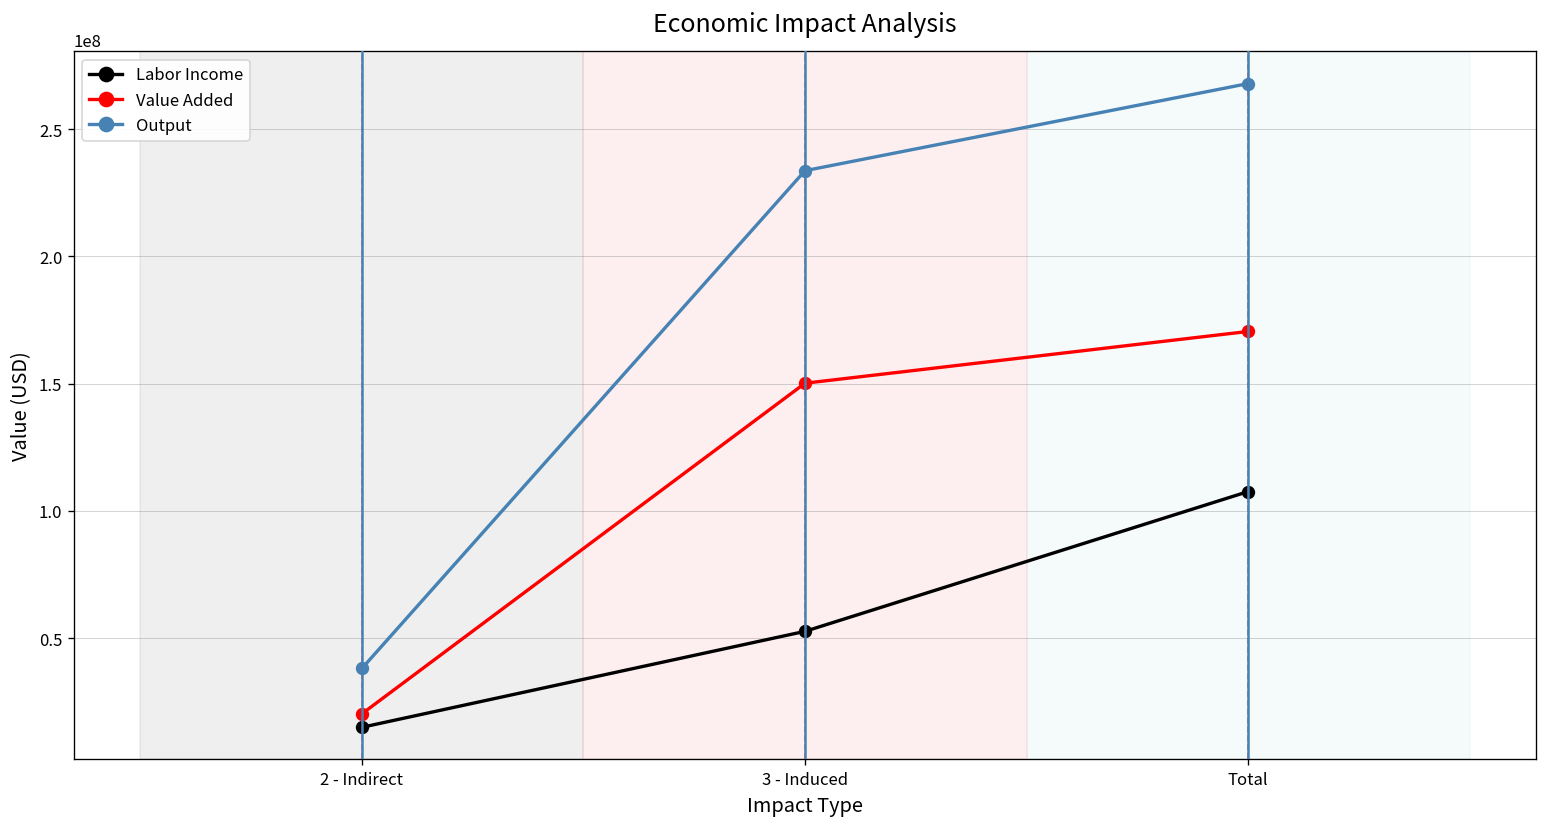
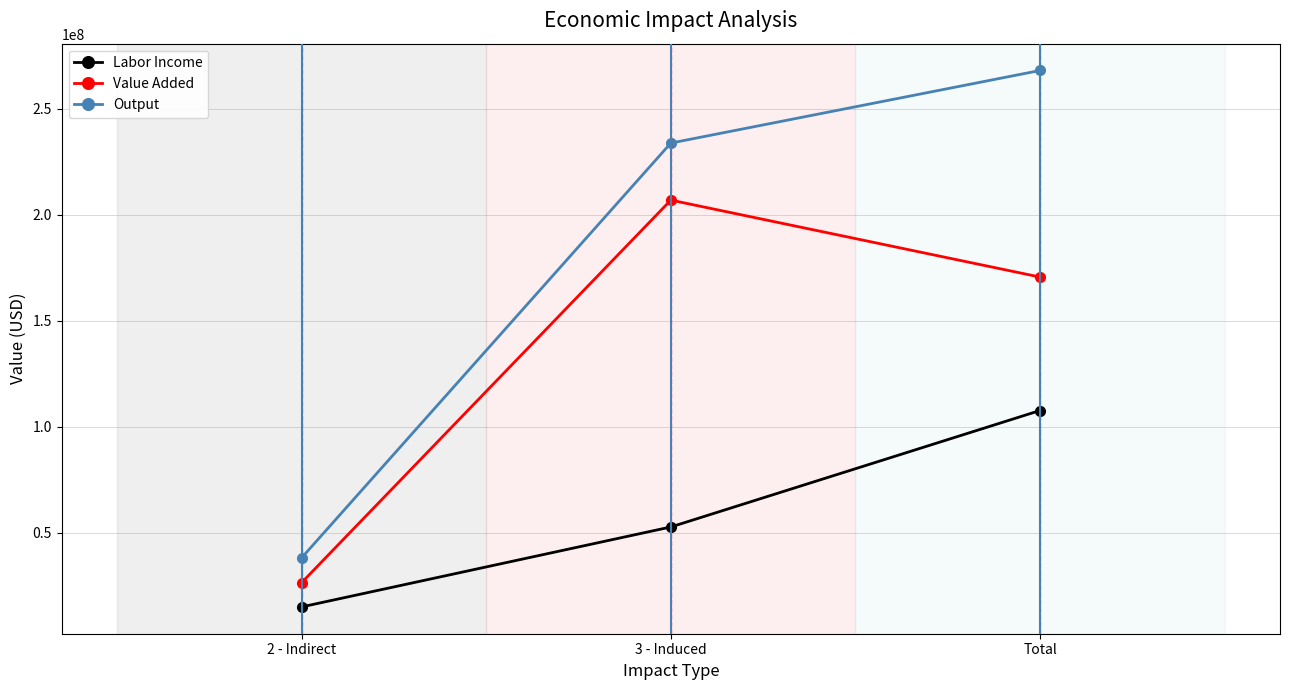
  {
    "Labor Income": {
      "2 - Indirect": 15000000,
      "3 - Induced": 53000000,
      "Total": 108000000
    },
    "Value Added": {
-     "2 - Indirect": 20000000,
-     "3 - Induced": 150000000,
+     "2 - Indirect": 26000000,
+     "3 - Induced": 207000000,
      "Total": 171000000
    },
    "Output": {
      "2 - Indirect": 38000000,
      "3 - Induced": 234000000,
      "Total": 268000000
    }
  }
